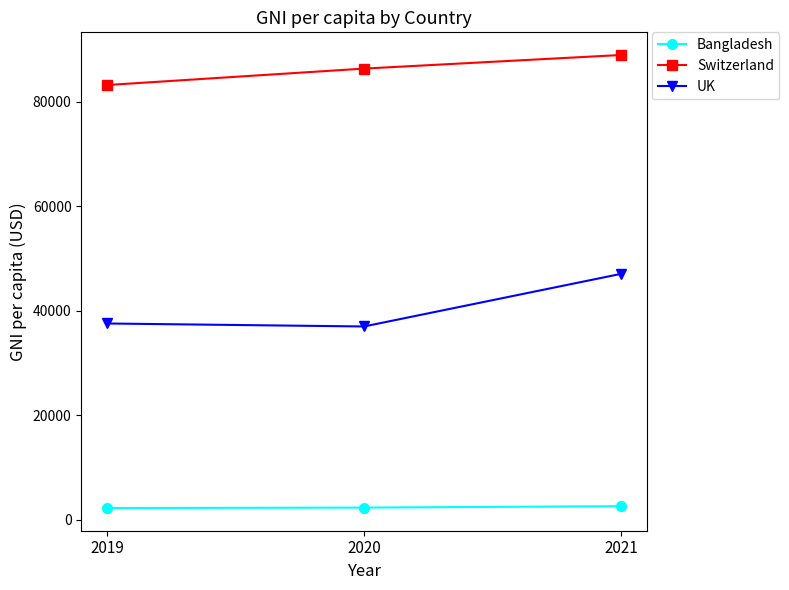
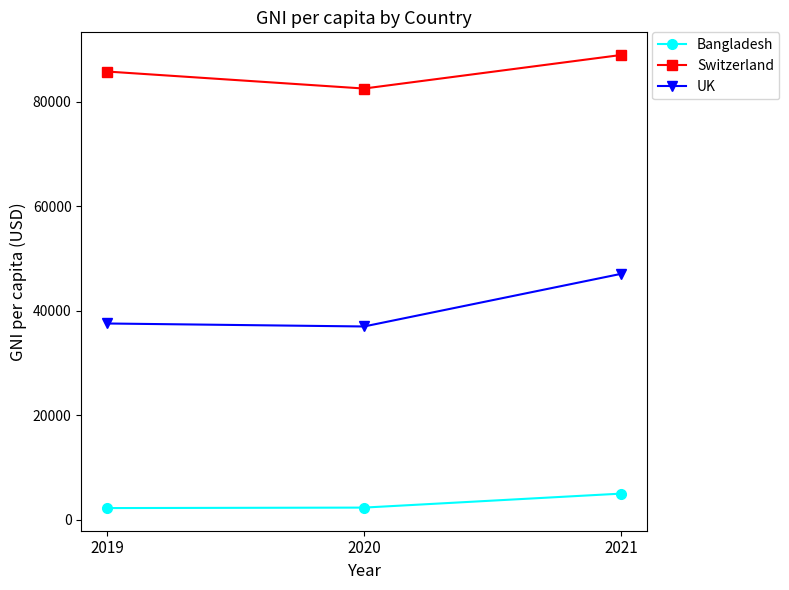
  {
    "Bangladesh": {
      "2019": 2000,
      "2020": 2000,
-     "2021": 3000
+     "2021": 5000
    },
    "Switzerland": {
-     "2019": 83000,
-     "2020": 86000,
+     "2019": 86000,
+     "2020": 82000,
      "2021": 89000
    },
    "UK": {
      "2019": 38000,
      "2020": 37000,
      "2021": 47000
    }
  }
